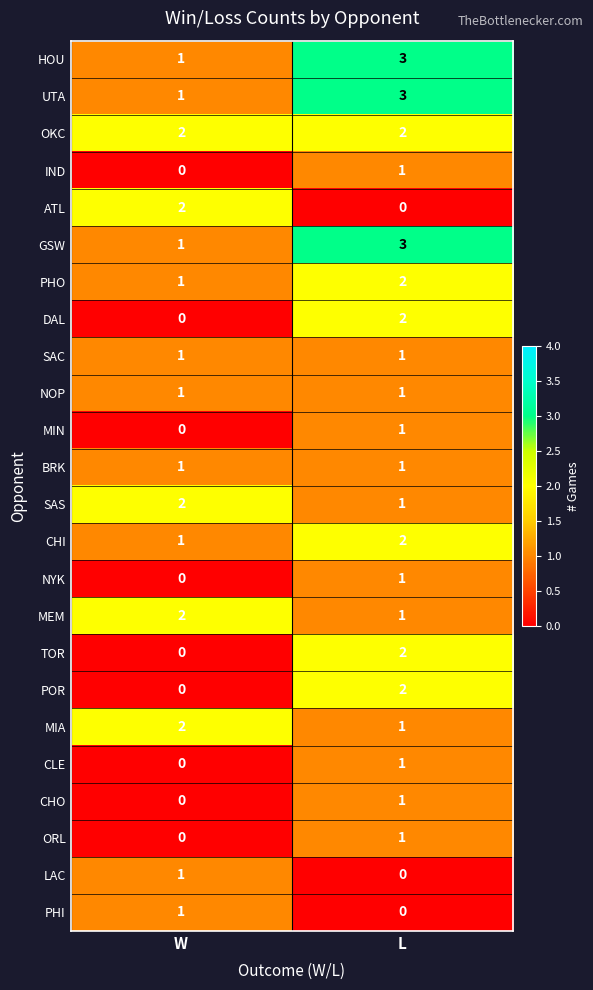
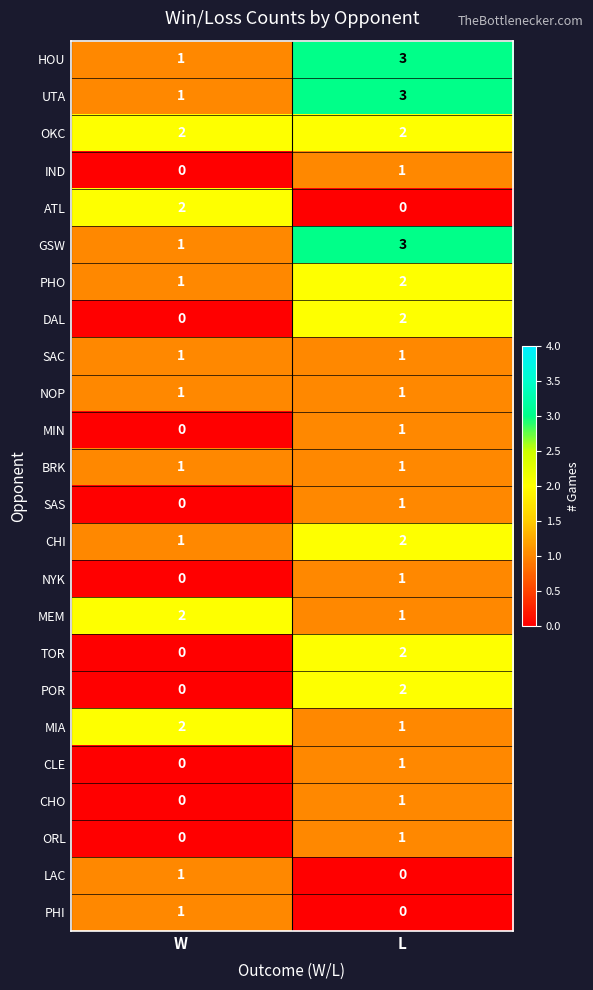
  {
    "HOU": {
      "W": 1,
      "L": 3
    },
    "UTA": {
      "W": 1,
      "L": 3
    },
    "OKC": {
      "W": 2,
      "L": 2
    },
    "IND": {
      "W": 0,
      "L": 1
    },
    "ATL": {
      "W": 2,
      "L": 0
    },
    "GSW": {
      "W": 1,
      "L": 3
    },
    "PHO": {
      "W": 1,
      "L": 2
    },
    "DAL": {
      "W": 0,
      "L": 2
    },
    "SAC": {
      "W": 1,
      "L": 1
    },
    "NOP": {
      "W": 1,
      "L": 1
    },
    "MIN": {
      "W": 0,
      "L": 1
    },
    "BRK": {
      "W": 1,
      "L": 1
    },
    "SAS": {
-     "W": 2,
+     "W": 0,
      "L": 1
    },
    "CHI": {
      "W": 1,
      "L": 2
    },
    "NYK": {
      "W": 0,
      "L": 1
    },
    "MEM": {
      "W": 2,
      "L": 1
    },
    "TOR": {
      "W": 0,
      "L": 2
    },
    "POR": {
      "W": 0,
      "L": 2
    },
    "MIA": {
      "W": 2,
      "L": 1
    },
    "CLE": {
      "W": 0,
      "L": 1
    },
    "CHO": {
      "W": 0,
      "L": 1
    },
    "ORL": {
      "W": 0,
      "L": 1
    },
    "LAC": {
      "W": 1,
      "L": 0
    },
    "PHI": {
      "W": 1,
      "L": 0
    }
  }
